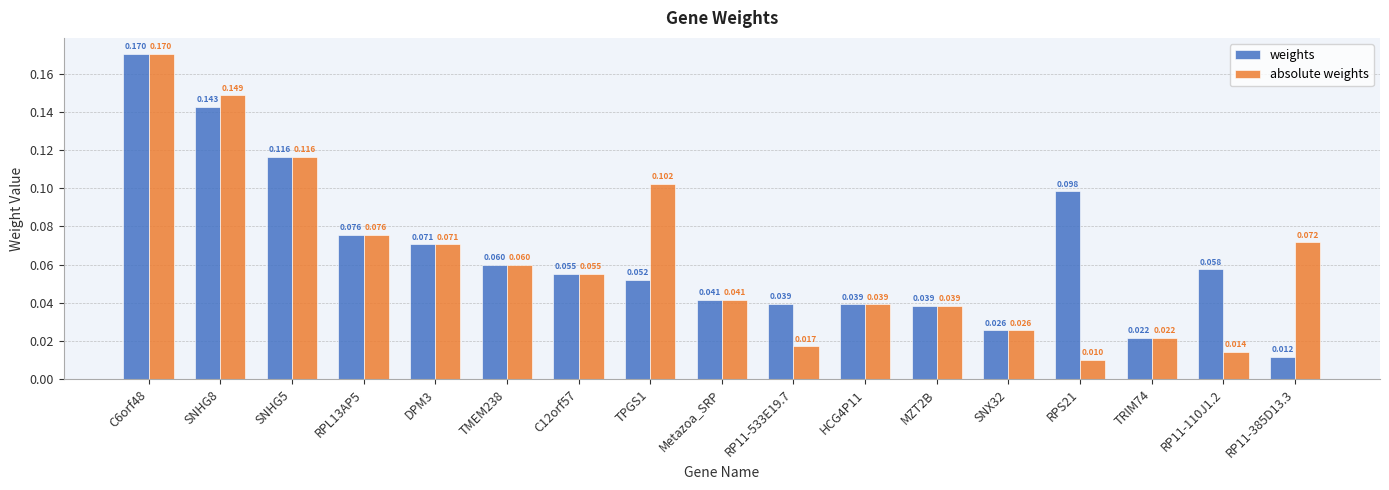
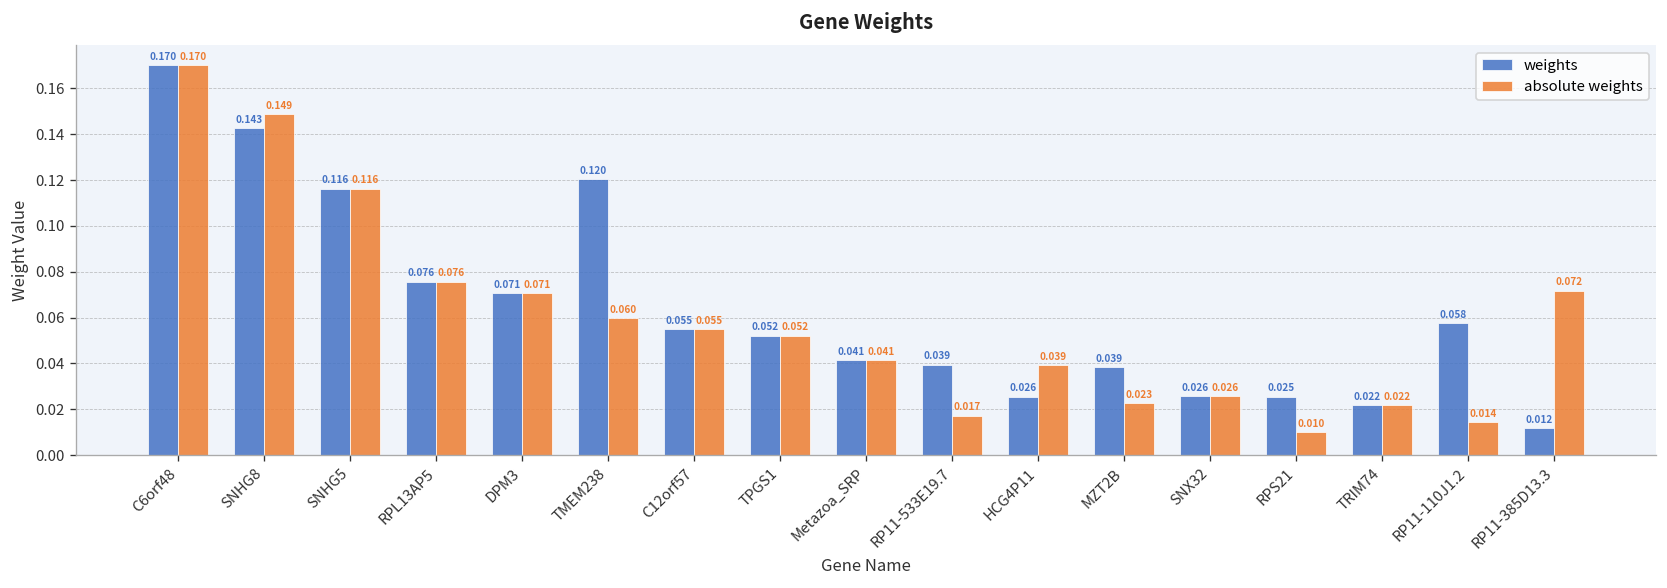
  {
    "weights": {
      "C6orf48": 0.170,
      "SNHG8": 0.143,
      "SNHG5": 0.116,
      "RPL13AP5": 0.076,
      "DPM3": 0.071,
-     "TMEM238": 0.060,
+     "TMEM238": 0.120,
      "C12orf57": 0.055,
      "TPGS1": 0.052,
      "Metazoa_SRP": 0.041,
      "RP11-533E19.7": 0.039,
-     "HCG4P11": 0.039,
+     "HCG4P11": 0.026,
      "MZT2B": 0.039,
      "SNX32": 0.026,
-     "RPS21": 0.098,
+     "RPS21": 0.025,
      "TRIM74": 0.022,
      "RP11-110J1.2": 0.058,
      "RP11-385D13.3": 0.012
    },
    "absolute weights": {
      "C6orf48": 0.170,
      "SNHG8": 0.149,
      "SNHG5": 0.116,
      "RPL13AP5": 0.076,
      "DPM3": 0.071,
      "TMEM238": 0.060,
      "C12orf57": 0.055,
-     "TPGS1": 0.102,
+     "TPGS1": 0.052,
      "Metazoa_SRP": 0.041,
      "RP11-533E19.7": 0.017,
      "HCG4P11": 0.039,
-     "MZT2B": 0.039,
+     "MZT2B": 0.023,
      "SNX32": 0.026,
      "RPS21": 0.010,
      "TRIM74": 0.022,
      "RP11-110J1.2": 0.014,
      "RP11-385D13.3": 0.072
    }
  }
